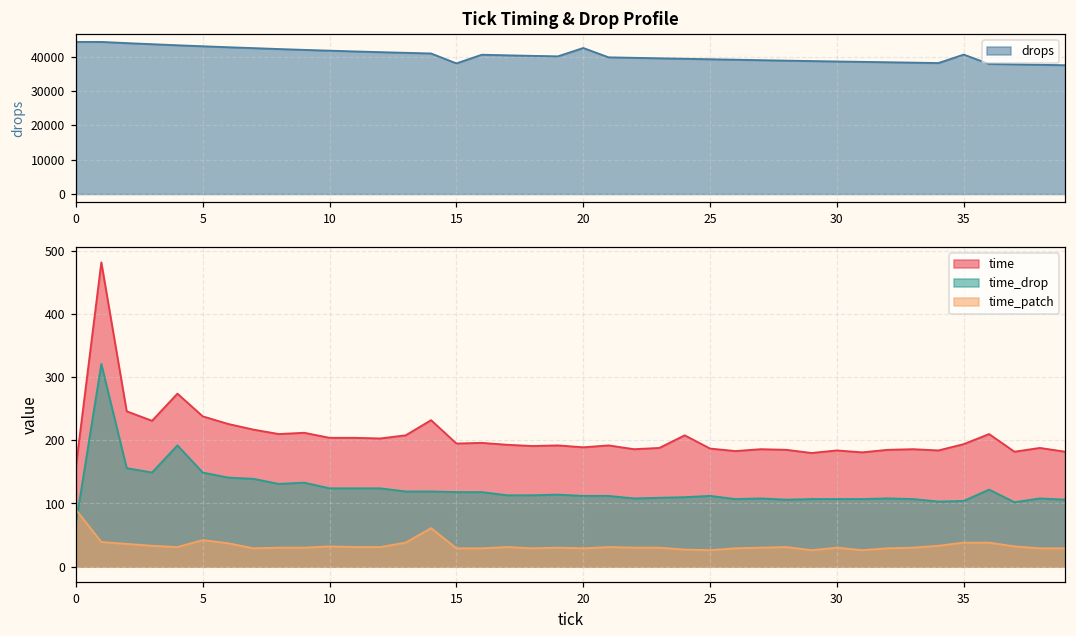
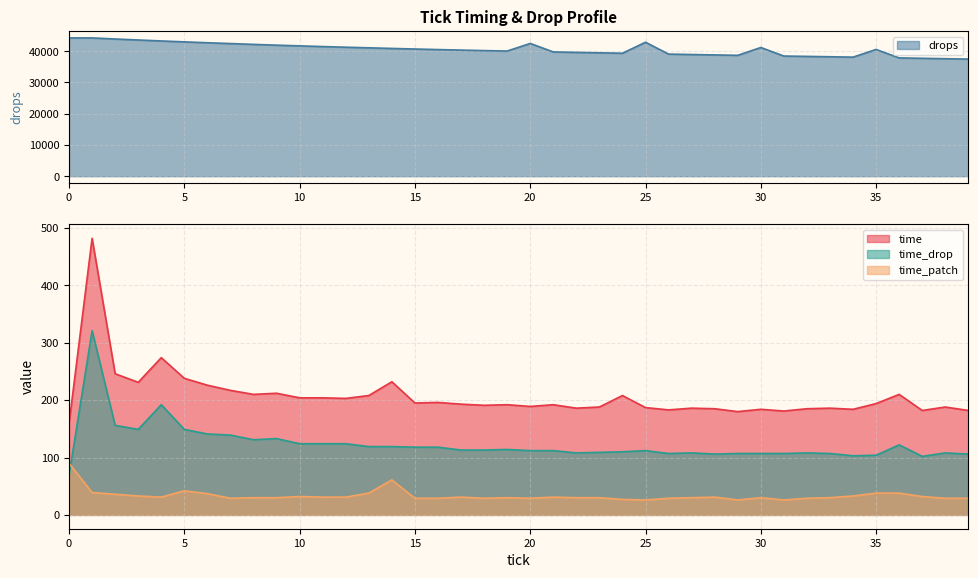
  {
    "Tick Timing & Drop Profile": {
      "0": 44000,
      "5": 43000,
      "10": 42000,
-     "15": 38000,
+     "15": 41000,
      "20": 43000,
-     "25": 39000,
-     "30": 39000,
+     "25": 43000,
+     "30": 41000,
      "35": 41000
    }
  }
